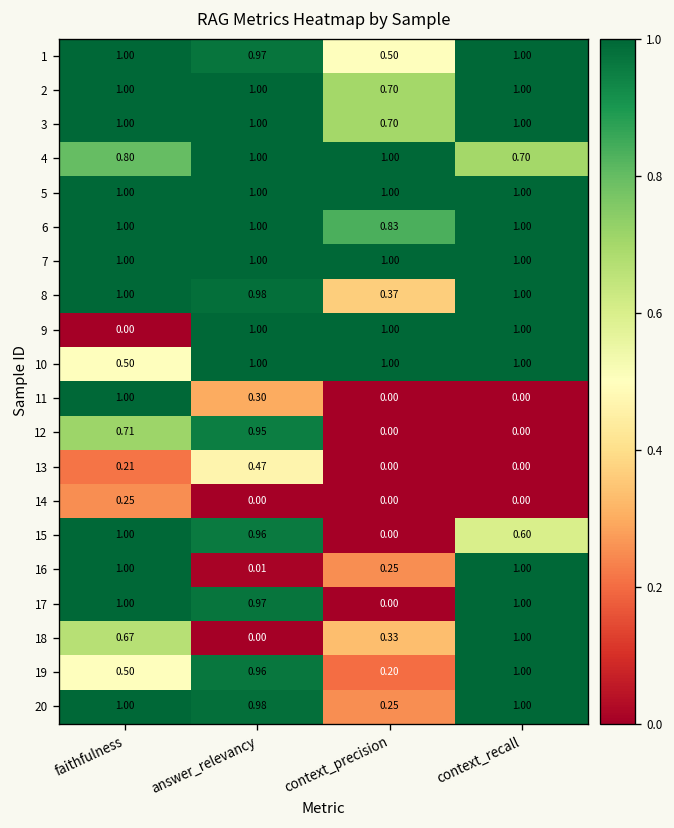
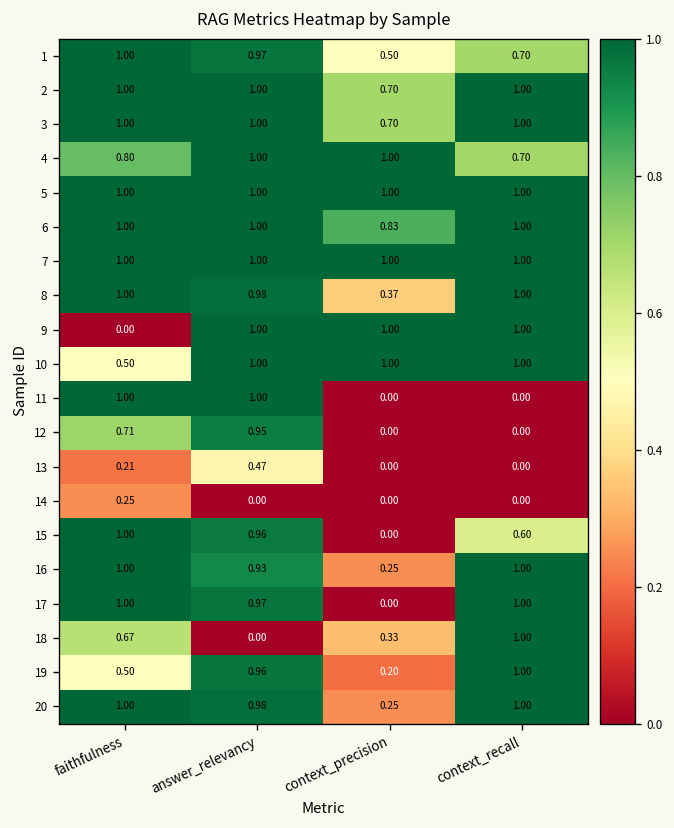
  {
    "1": {
      "faithfulness": 1.00,
      "answer_relevancy": 0.97,
      "context_precision": 0.50,
-     "context_recall": 1.00
+     "context_recall": 0.70
    },
    "2": {
      "faithfulness": 1.00,
      "answer_relevancy": 1.00,
      "context_precision": 0.70,
      "context_recall": 1.00
    },
    "3": {
      "faithfulness": 1.00,
      "answer_relevancy": 1.00,
      "context_precision": 0.70,
      "context_recall": 1.00
    },
    "4": {
      "faithfulness": 0.80,
      "answer_relevancy": 1.00,
      "context_precision": 1.00,
      "context_recall": 0.70
    },
    "5": {
      "faithfulness": 1.00,
      "answer_relevancy": 1.00,
      "context_precision": 1.00,
      "context_recall": 1.00
    },
    "6": {
      "faithfulness": 1.00,
      "answer_relevancy": 1.00,
      "context_precision": 0.83,
      "context_recall": 1.00
    },
    "7": {
      "faithfulness": 1.00,
      "answer_relevancy": 1.00,
      "context_precision": 1.00,
      "context_recall": 1.00
    },
    "8": {
      "faithfulness": 1.00,
      "answer_relevancy": 0.98,
      "context_precision": 0.37,
      "context_recall": 1.00
    },
    "9": {
      "faithfulness": 0.00,
      "answer_relevancy": 1.00,
      "context_precision": 1.00,
      "context_recall": 1.00
    },
    "10": {
      "faithfulness": 0.50,
      "answer_relevancy": 1.00,
      "context_precision": 1.00,
      "context_recall": 1.00
    },
    "11": {
      "faithfulness": 1.00,
-     "answer_relevancy": 0.30,
+     "answer_relevancy": 1.00,
      "context_precision": 0.00,
      "context_recall": 0.00
    },
    "12": {
      "faithfulness": 0.71,
      "answer_relevancy": 0.95,
      "context_precision": 0.00,
      "context_recall": 0.00
    },
    "13": {
      "faithfulness": 0.21,
      "answer_relevancy": 0.47,
      "context_precision": 0.00,
      "context_recall": 0.00
    },
    "14": {
      "faithfulness": 0.25,
      "answer_relevancy": 0.00,
      "context_precision": 0.00,
      "context_recall": 0.00
    },
    "15": {
      "faithfulness": 1.00,
      "answer_relevancy": 0.96,
      "context_precision": 0.00,
      "context_recall": 0.60
    },
    "16": {
      "faithfulness": 1.00,
-     "answer_relevancy": 0.01,
+     "answer_relevancy": 0.93,
      "context_precision": 0.25,
      "context_recall": 1.00
    },
    "17": {
      "faithfulness": 1.00,
      "answer_relevancy": 0.97,
      "context_precision": 0.00,
      "context_recall": 1.00
    },
    "18": {
      "faithfulness": 0.67,
      "answer_relevancy": 0.00,
      "context_precision": 0.33,
      "context_recall": 1.00
    },
    "19": {
      "faithfulness": 0.50,
      "answer_relevancy": 0.96,
      "context_precision": 0.20,
      "context_recall": 1.00
    },
    "20": {
      "faithfulness": 1.00,
      "answer_relevancy": 0.98,
      "context_precision": 0.25,
      "context_recall": 1.00
    }
  }
